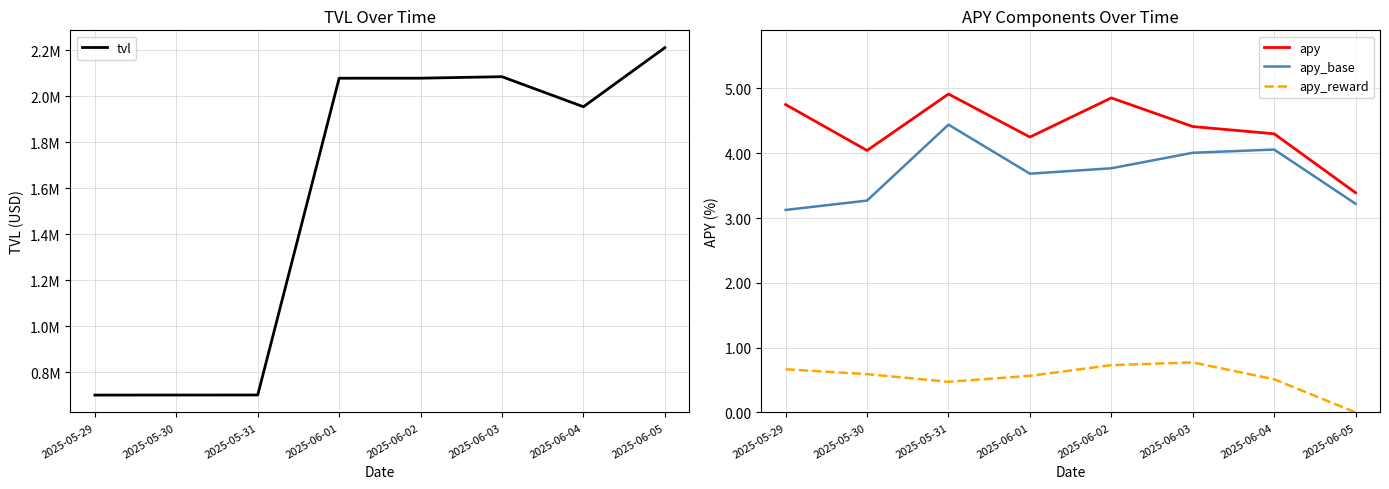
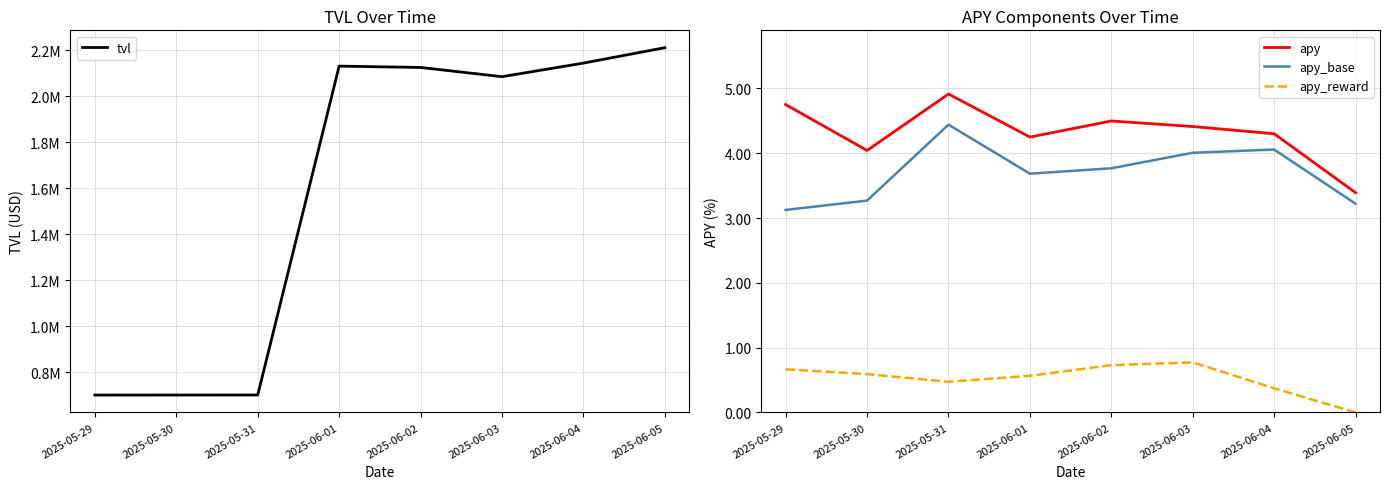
  {
    "TVL Over Time": {
      "2025-05-29": 700000,
      "2025-05-30": 700000,
      "2025-05-31": 700000,
-     "2025-06-01": 2080000,
-     "2025-06-02": 2080000,
+     "2025-06-01": 2130000,
+     "2025-06-02": 2130000,
      "2025-06-03": 2090000,
-     "2025-06-04": 1950000,
+     "2025-06-04": 2140000,
      "2025-06-05": 2210000
    },
    "APY Components Over Time": {
      "apy": {
        "2025-05-29": 4.8,
        "2025-05-30": 4.0,
        "2025-05-31": 4.9,
        "2025-06-01": 4.2,
-       "2025-06-02": 4.9,
+       "2025-06-02": 4.5,
        "2025-06-03": 4.4,
        "2025-06-04": 4.3,
        "2025-06-05": 3.4
      },
      "apy_base": {
        "2025-05-29": 3.1,
        "2025-05-30": 3.3,
        "2025-05-31": 4.4,
        "2025-06-01": 3.7,
        "2025-06-02": 3.8,
        "2025-06-03": 4.0,
        "2025-06-04": 4.1,
        "2025-06-05": 3.2
      },
      "apy_reward": {
        "2025-05-29": 0.7,
        "2025-05-30": 0.6,
        "2025-05-31": 0.5,
        "2025-06-01": 0.6,
        "2025-06-02": 0.7,
        "2025-06-03": 0.8,
-       "2025-06-04": 0.5,
+       "2025-06-04": 0.4,
        "2025-06-05": 0.0
      }
    }
  }
